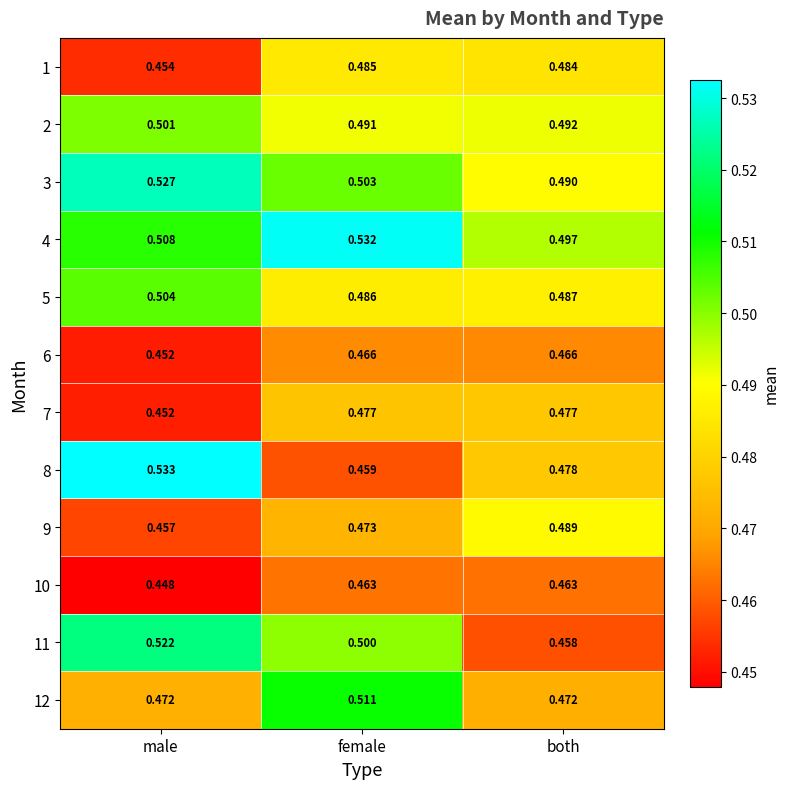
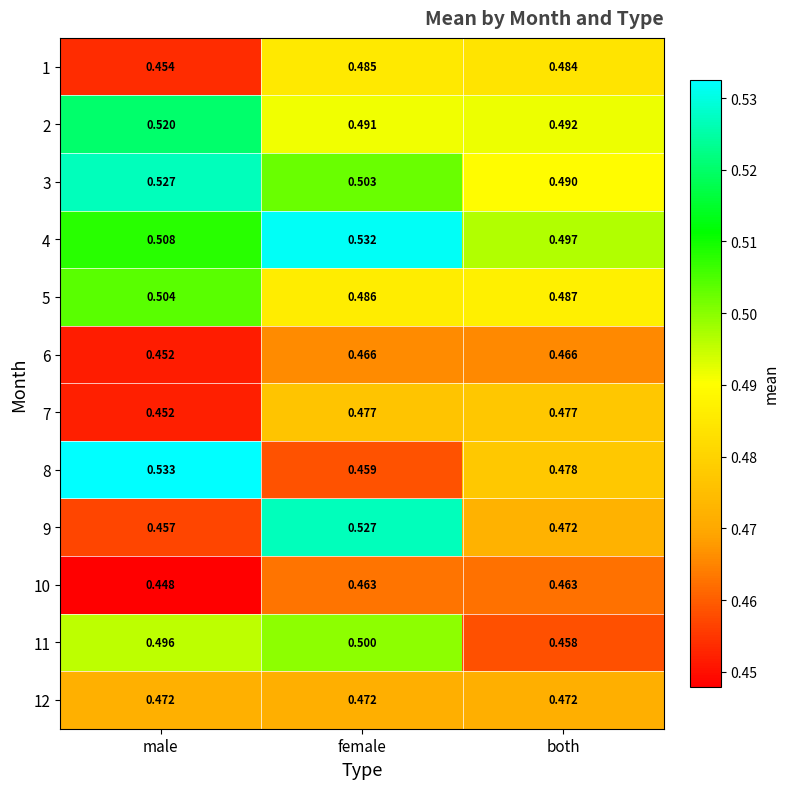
  {
    "1": {
      "male": 0.454,
      "female": 0.485,
      "both": 0.484
    },
    "2": {
-     "male": 0.501,
+     "male": 0.520,
      "female": 0.491,
      "both": 0.492
    },
    "3": {
      "male": 0.527,
      "female": 0.503,
      "both": 0.490
    },
    "4": {
      "male": 0.508,
      "female": 0.532,
      "both": 0.497
    },
    "5": {
      "male": 0.504,
      "female": 0.486,
      "both": 0.487
    },
    "6": {
      "male": 0.452,
      "female": 0.466,
      "both": 0.466
    },
    "7": {
      "male": 0.452,
      "female": 0.477,
      "both": 0.477
    },
    "8": {
      "male": 0.533,
      "female": 0.459,
      "both": 0.478
    },
    "9": {
      "male": 0.457,
-     "female": 0.473,
-     "both": 0.489
+     "female": 0.527,
+     "both": 0.472
    },
    "10": {
      "male": 0.448,
      "female": 0.463,
      "both": 0.463
    },
    "11": {
-     "male": 0.522,
+     "male": 0.496,
      "female": 0.500,
      "both": 0.458
    },
    "12": {
      "male": 0.472,
-     "female": 0.511,
+     "female": 0.472,
      "both": 0.472
    }
  }
